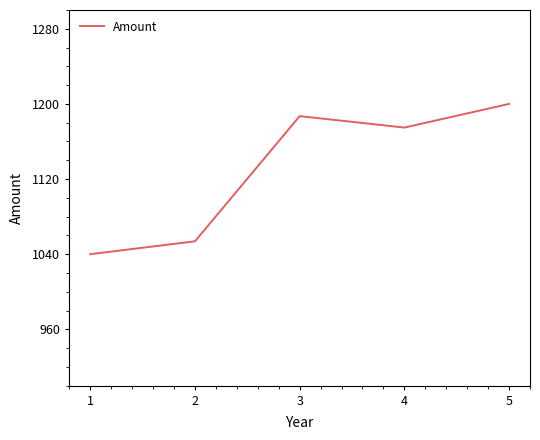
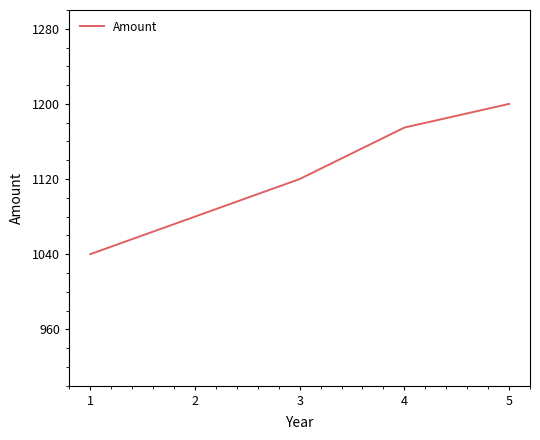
  {
    "1": 1040,
-   "2": 1050,
-   "3": 1190,
+   "2": 1080,
+   "3": 1120,
    "4": 1170,
    "5": 1200
  }
